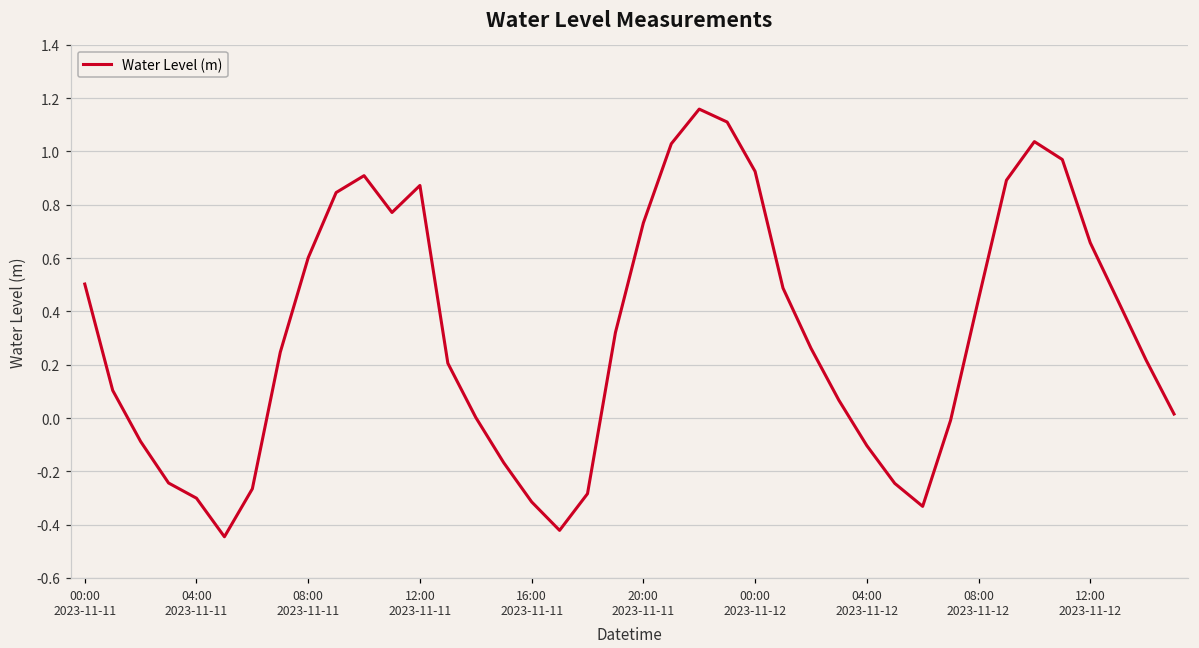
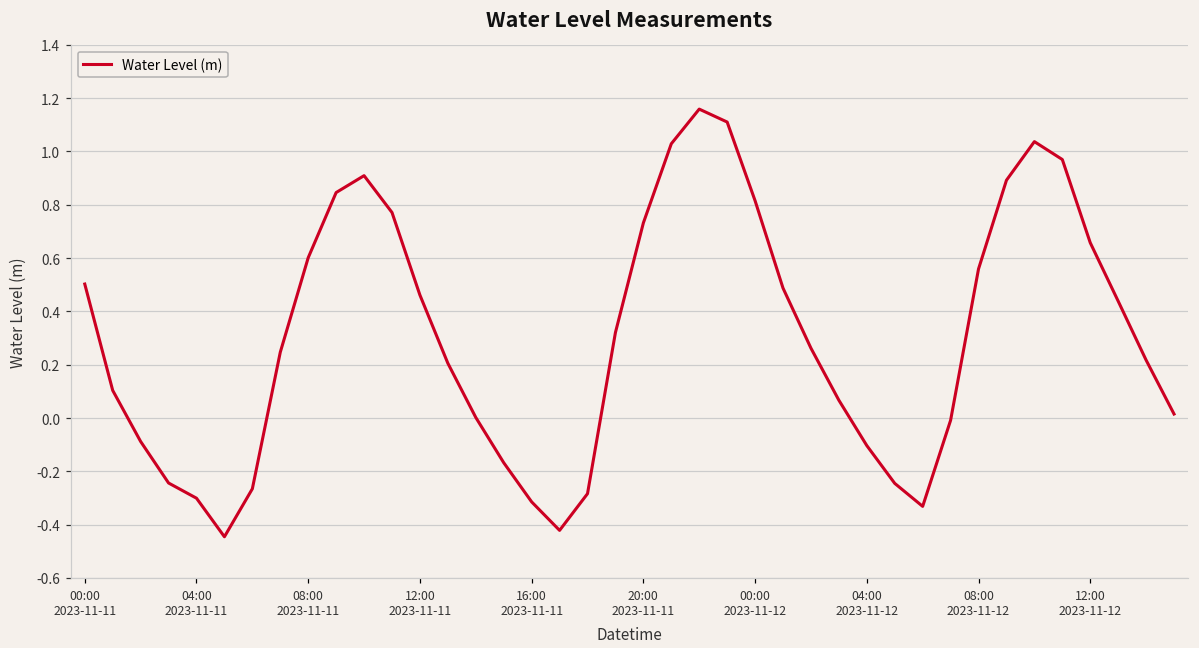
  {
    "00:00 2023-11-11": 0.50,
    "04:00 2023-11-11": -0.30,
    "08:00 2023-11-11": 0.60,
-   "12:00 2023-11-11": 0.87,
+   "12:00 2023-11-11": 0.46,
    "16:00 2023-11-11": -0.31,
    "20:00 2023-11-11": 0.73,
-   "00:00 2023-11-12": 0.93,
+   "00:00 2023-11-12": 0.82,
    "04:00 2023-11-12": -0.10,
-   "08:00 2023-11-12": 0.45,
+   "08:00 2023-11-12": 0.56,
    "12:00 2023-11-12": 0.66
  }
